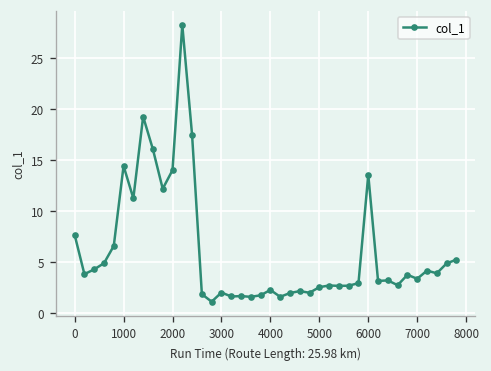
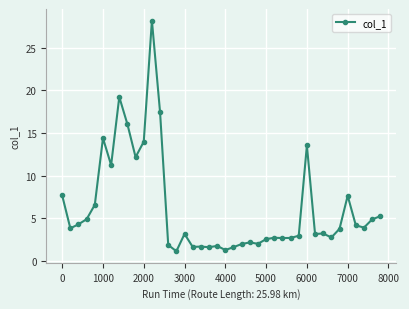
  {
    "0": 8,
    "1000": 14,
    "2000": 14,
-   "3000": 2,
-   "4000": 2,
+   "3000": 3,
+   "4000": 1,
    "5000": 3,
    "6000": 14,
-   "7000": 3
+   "7000": 8
  }
